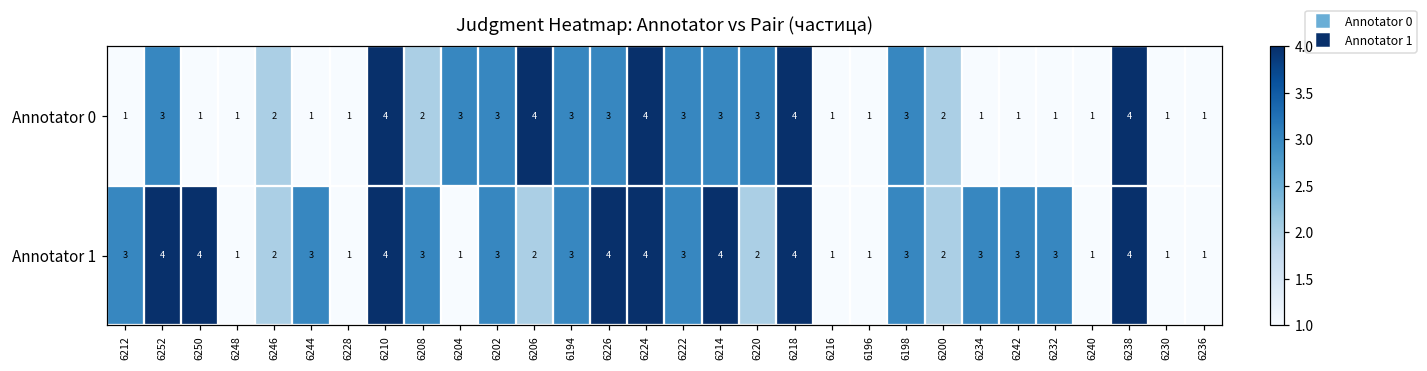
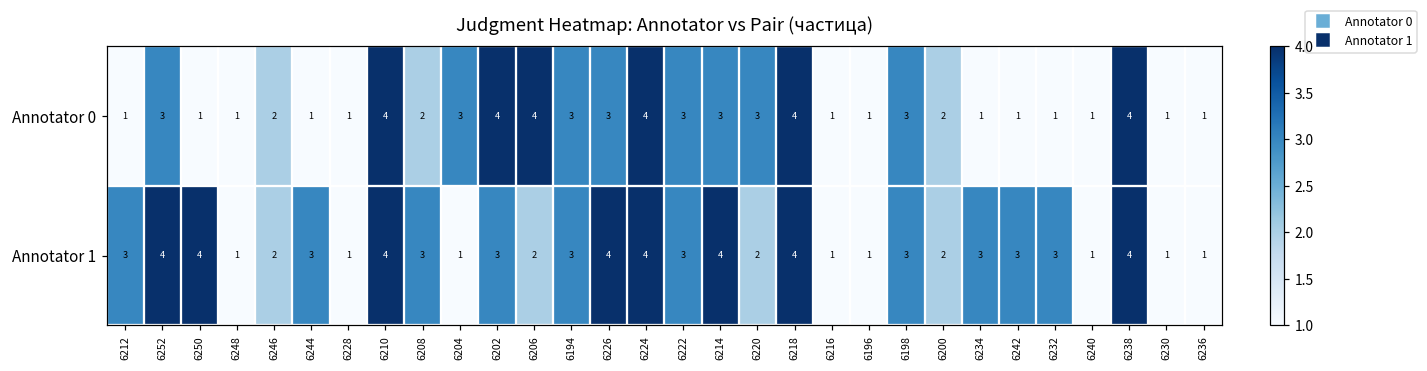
  {
    "Annotator 0": {
      "6212": 1,
      "6252": 3,
      "6250": 1,
      "6248": 1,
      "6246": 2,
      "6244": 1,
      "6228": 1,
      "6210": 4,
      "6208": 2,
      "6204": 3,
-     "6202": 3,
+     "6202": 4,
      "6206": 4,
      "6194": 3,
      "6226": 3,
      "6224": 4,
      "6222": 3,
      "6214": 3,
      "6220": 3,
      "6218": 4,
      "6216": 1,
      "6196": 1,
      "6198": 3,
      "6200": 2,
      "6234": 1,
      "6242": 1,
      "6232": 1,
      "6240": 1,
      "6238": 4,
      "6230": 1,
      "6236": 1
    },
    "Annotator 1": {
      "6212": 3,
      "6252": 4,
      "6250": 4,
      "6248": 1,
      "6246": 2,
      "6244": 3,
      "6228": 1,
      "6210": 4,
      "6208": 3,
      "6204": 1,
      "6202": 3,
      "6206": 2,
      "6194": 3,
      "6226": 4,
      "6224": 4,
      "6222": 3,
      "6214": 4,
      "6220": 2,
      "6218": 4,
      "6216": 1,
      "6196": 1,
      "6198": 3,
      "6200": 2,
      "6234": 3,
      "6242": 3,
      "6232": 3,
      "6240": 1,
      "6238": 4,
      "6230": 1,
      "6236": 1
    }
  }
